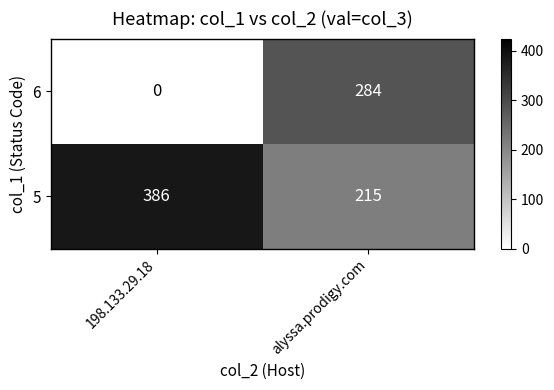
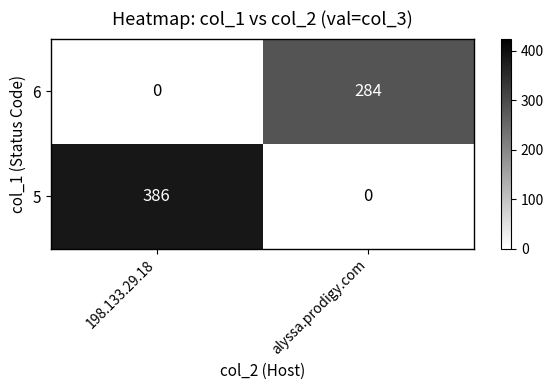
  {
    "6": {
      "198.133.29.18": 0,
      "alyssa.prodigy.com": 284
    },
    "5": {
      "198.133.29.18": 386,
-     "alyssa.prodigy.com": 215
+     "alyssa.prodigy.com": 0
    }
  }
